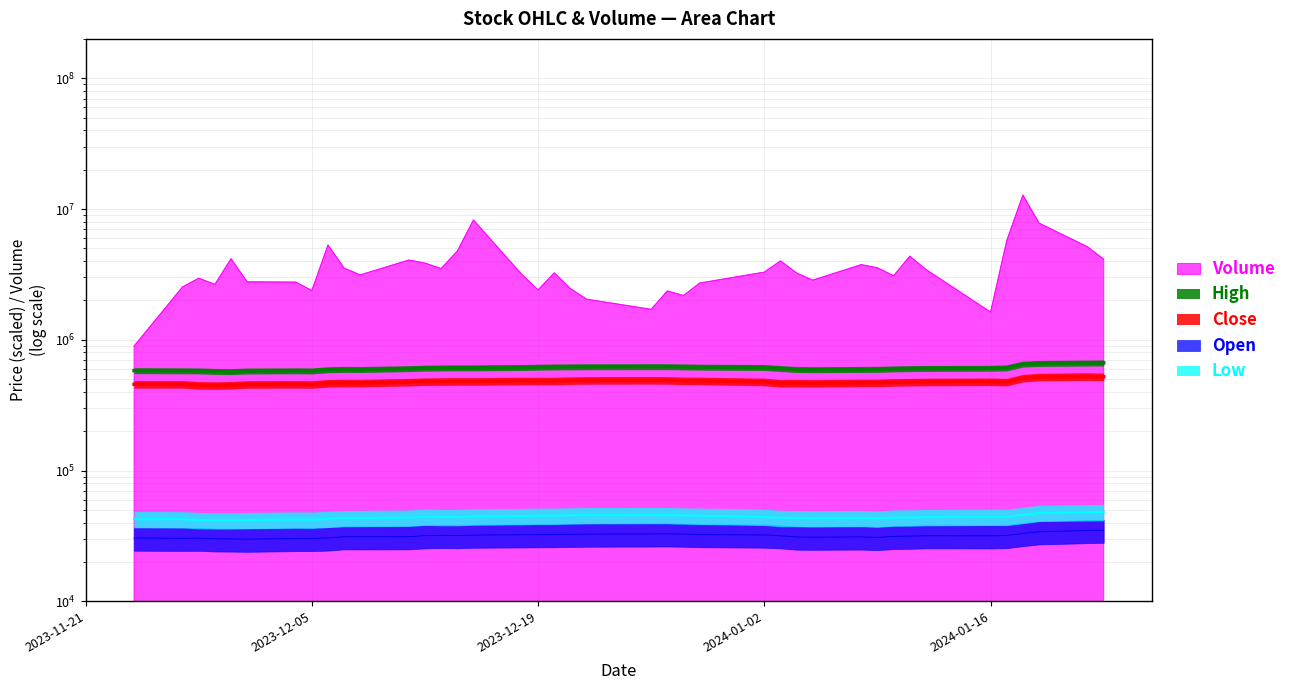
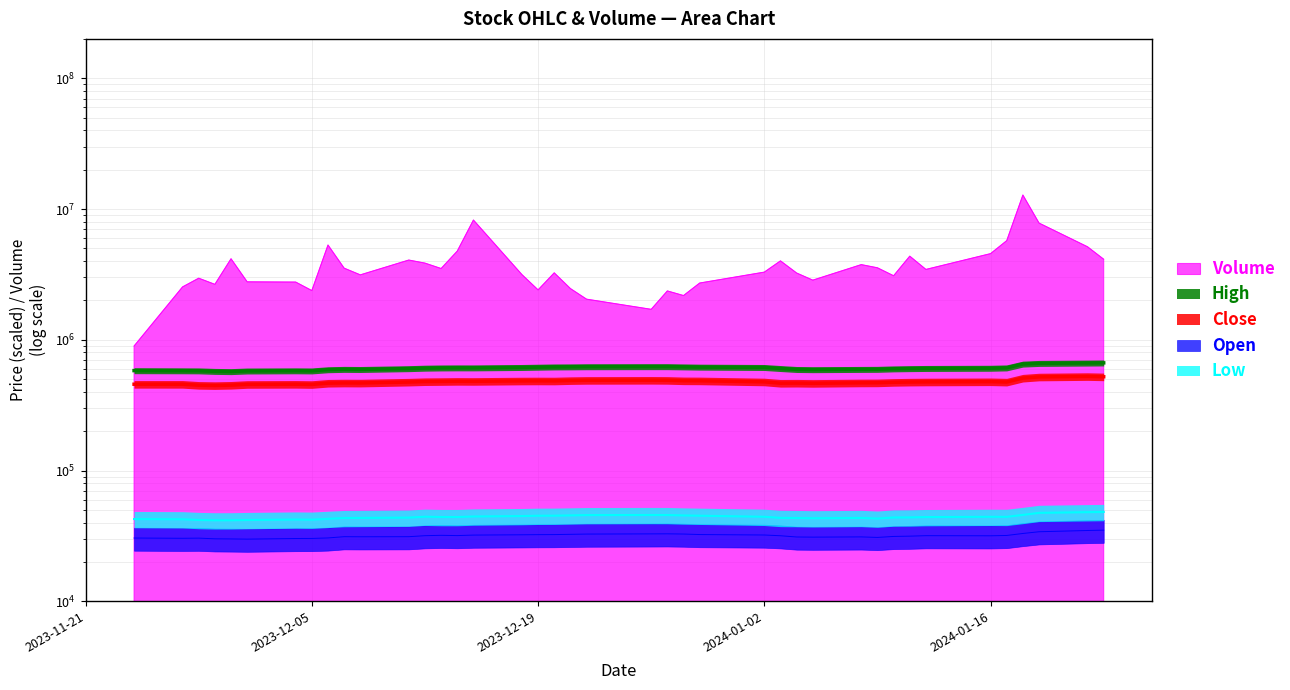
  {
    "Volume": {
      "2023-12-05": 2400000,
      "2023-12-19": 2400000,
      "2024-01-02": 3300000,
-     "2024-01-16": 1600000
+     "2024-01-16": 4600000
    }
  }
